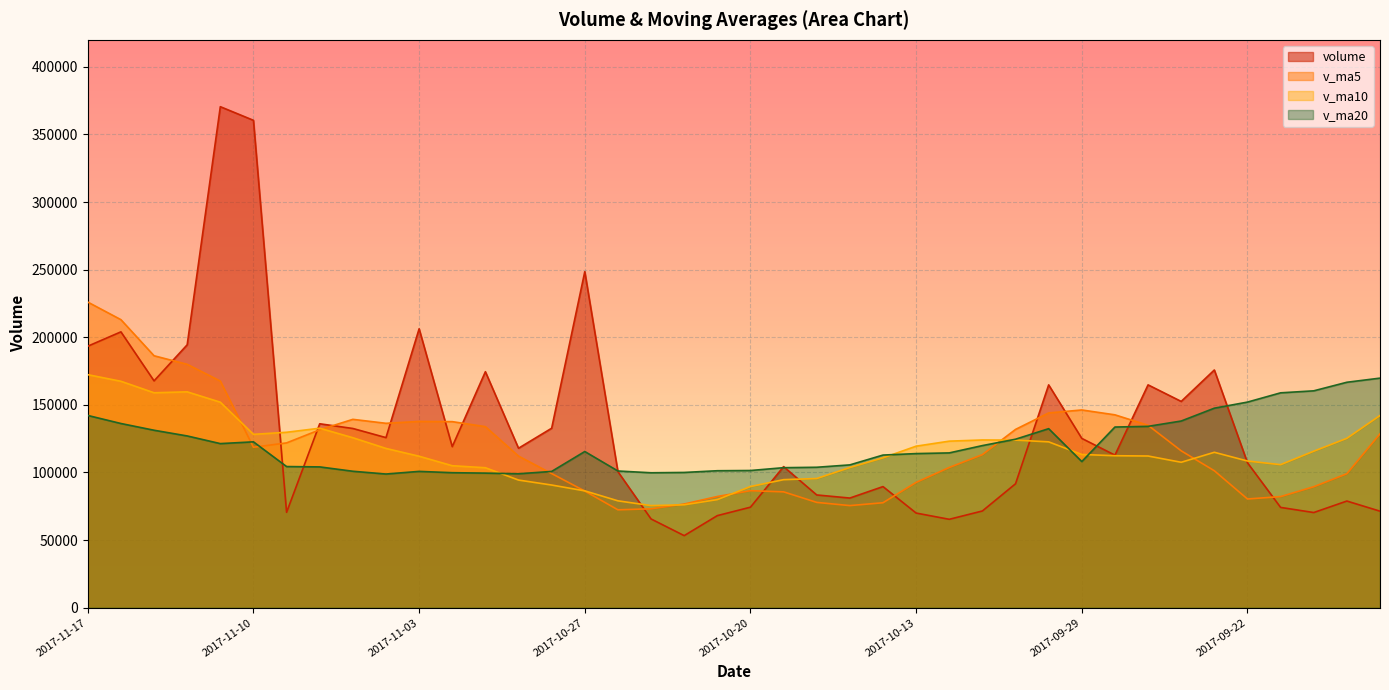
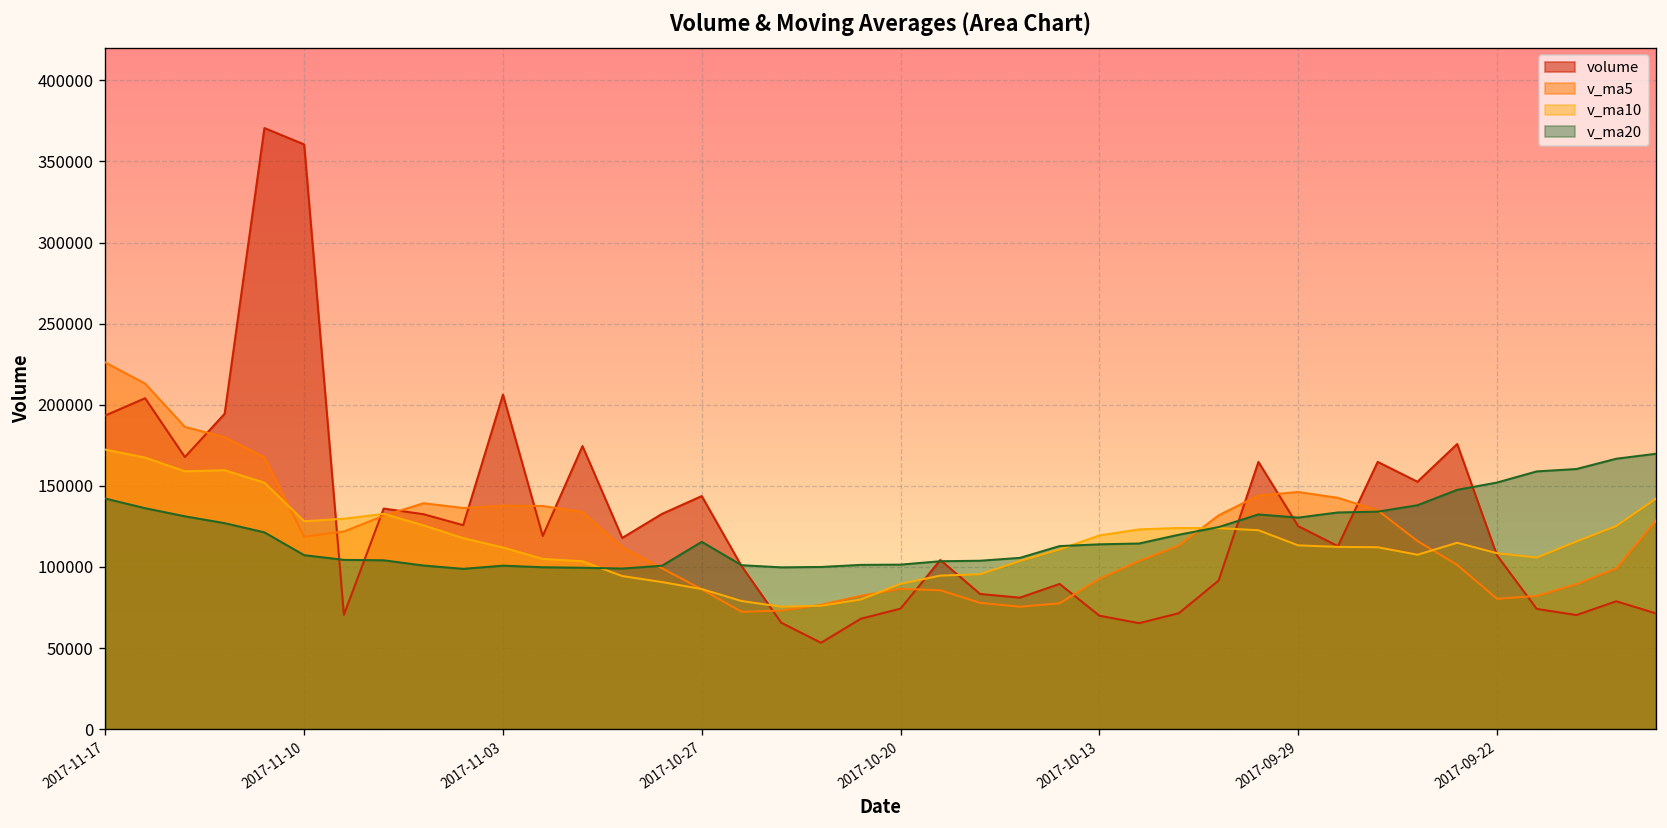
  {
    "volume": {
      "2017-11-17": 193000,
      "2017-11-10": 360000,
      "2017-11-03": 206000,
-     "2017-10-27": 249000,
+     "2017-10-27": 144000,
      "2017-10-20": 74000,
      "2017-10-13": 70000,
      "2017-09-29": 125000
    },
    "v_ma20": {
      "2017-11-17": 142000,
-     "2017-11-10": 123000,
+     "2017-11-10": 107000,
      "2017-11-03": 101000,
      "2017-10-27": 116000,
      "2017-10-20": 101000,
      "2017-10-13": 114000,
-     "2017-09-29": 108000,
+     "2017-09-29": 130000,
      "2017-09-22": 152000
    }
  }
